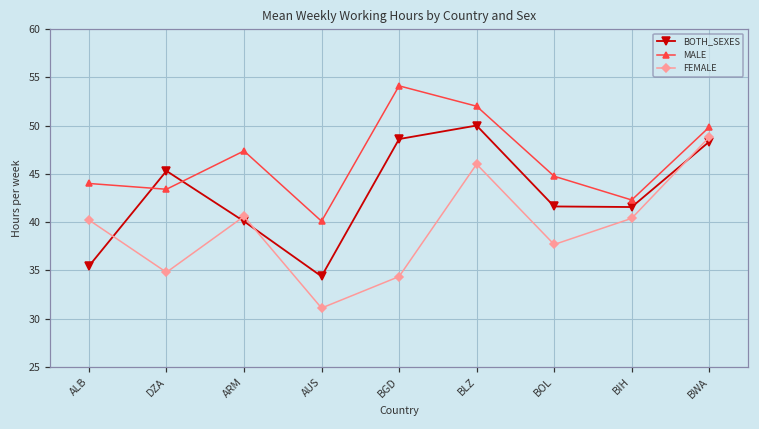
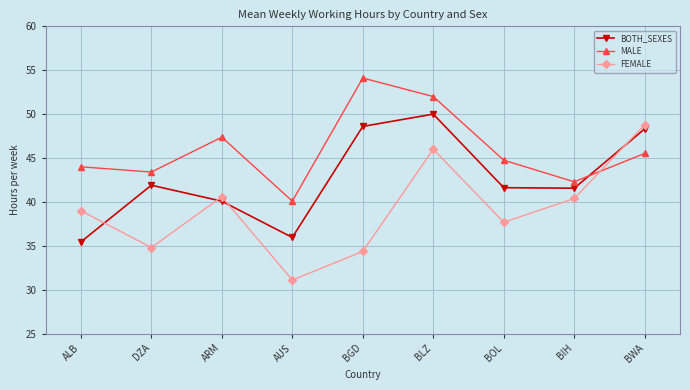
  {
    "BOTH_SEXES": {
      "ALB": 35,
-     "DZA": 45,
+     "DZA": 42,
      "ARM": 40,
-     "AUS": 34,
+     "AUS": 36,
      "BGD": 49,
      "BLZ": 50,
      "BOL": 42,
      "BIH": 42,
      "BWA": 48
    },
    "MALE": {
      "ALB": 44,
      "DZA": 43,
      "ARM": 47,
      "AUS": 40,
      "BGD": 54,
      "BLZ": 52,
      "BOL": 45,
      "BIH": 42,
-     "BWA": 50
+     "BWA": 46
    },
    "FEMALE": {
-     "ALB": 40,
+     "ALB": 39,
      "DZA": 35,
      "ARM": 41,
      "AUS": 31,
      "BGD": 34,
      "BLZ": 46,
      "BOL": 38,
      "BIH": 40,
      "BWA": 49
    }
  }
